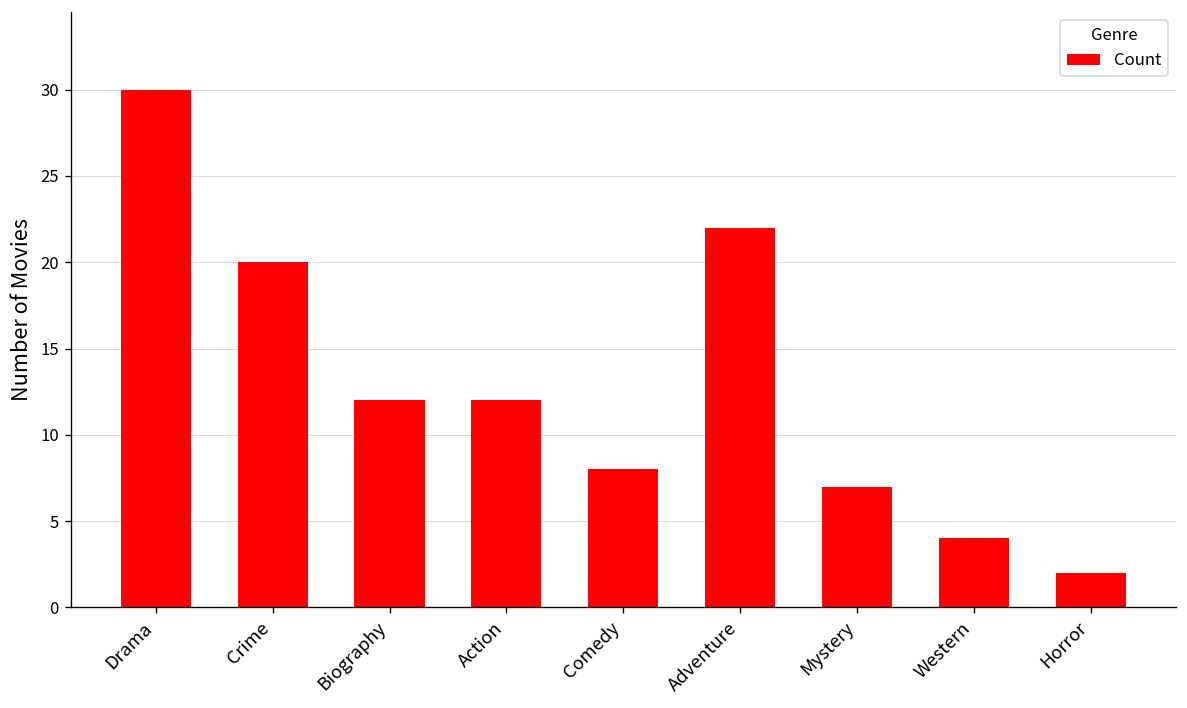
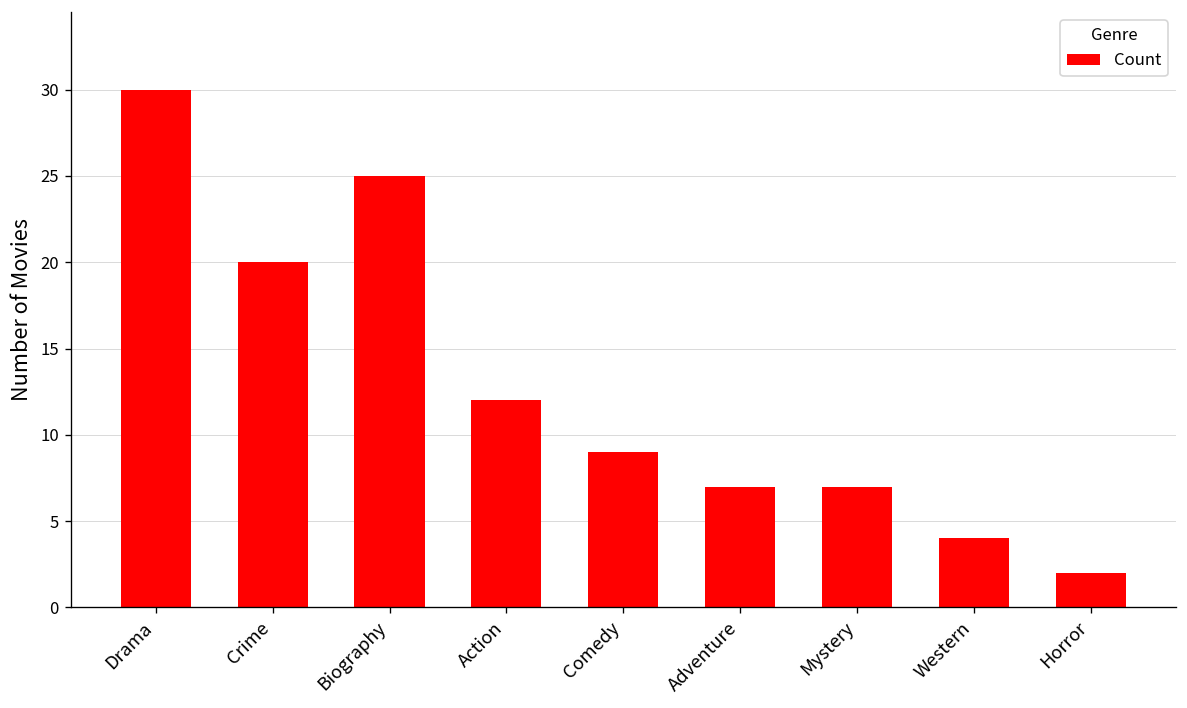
  {
    "Drama": 30,
    "Crime": 20,
-   "Biography": 12,
+   "Biography": 25,
    "Action": 12,
-   "Comedy": 8,
-   "Adventure": 22,
+   "Comedy": 9,
+   "Adventure": 7,
    "Mystery": 7,
    "Western": 4,
    "Horror": 2
  }
